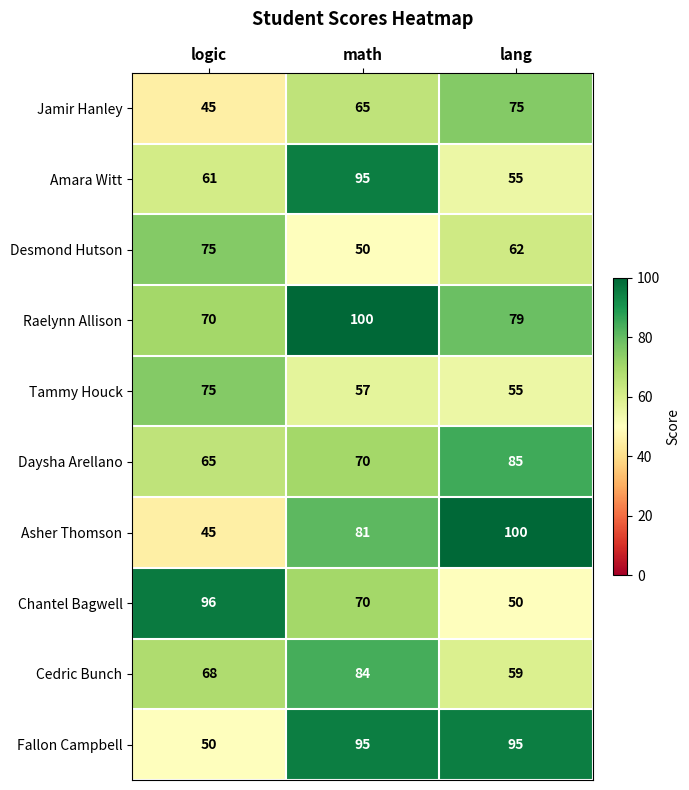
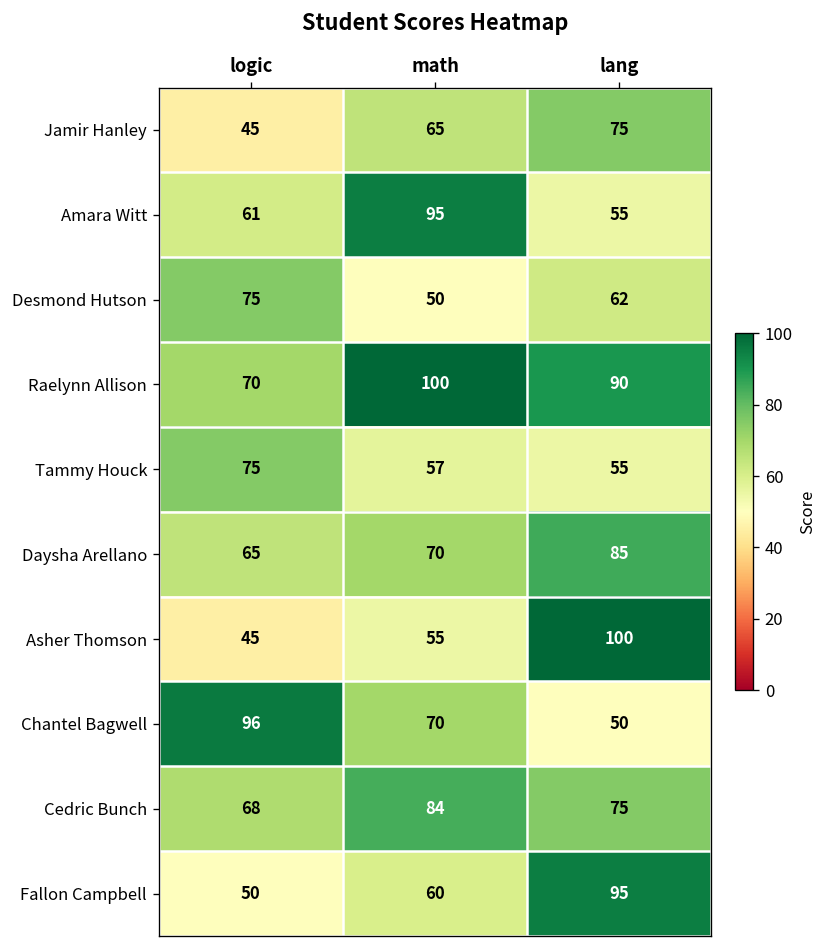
  {
    "Jamir Hanley": {
      "logic": 45,
      "math": 65,
      "lang": 75
    },
    "Amara Witt": {
      "logic": 61,
      "math": 95,
      "lang": 55
    },
    "Desmond Hutson": {
      "logic": 75,
      "math": 50,
      "lang": 62
    },
    "Raelynn Allison": {
      "logic": 70,
      "math": 100,
-     "lang": 79
+     "lang": 90
    },
    "Tammy Houck": {
      "logic": 75,
      "math": 57,
      "lang": 55
    },
    "Daysha Arellano": {
      "logic": 65,
      "math": 70,
      "lang": 85
    },
    "Asher Thomson": {
      "logic": 45,
-     "math": 81,
+     "math": 55,
      "lang": 100
    },
    "Chantel Bagwell": {
      "logic": 96,
      "math": 70,
      "lang": 50
    },
    "Cedric Bunch": {
      "logic": 68,
      "math": 84,
-     "lang": 59
+     "lang": 75
    },
    "Fallon Campbell": {
      "logic": 50,
-     "math": 95,
+     "math": 60,
      "lang": 95
    }
  }
